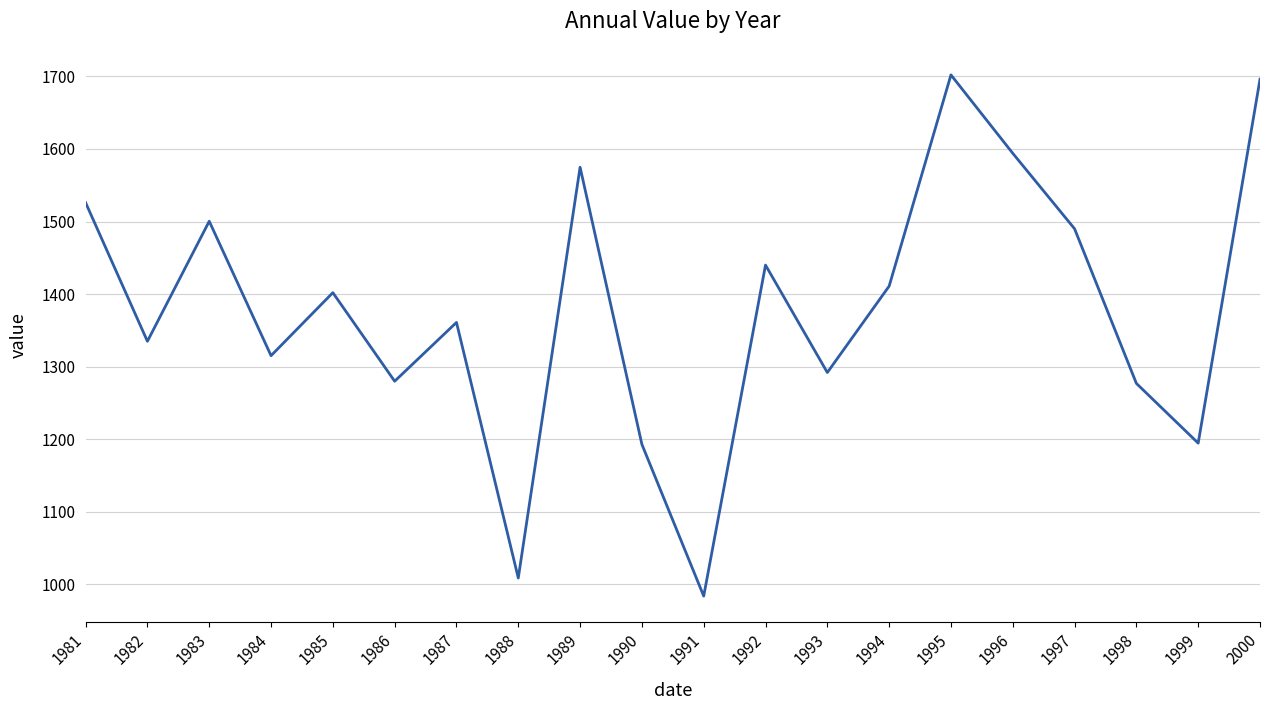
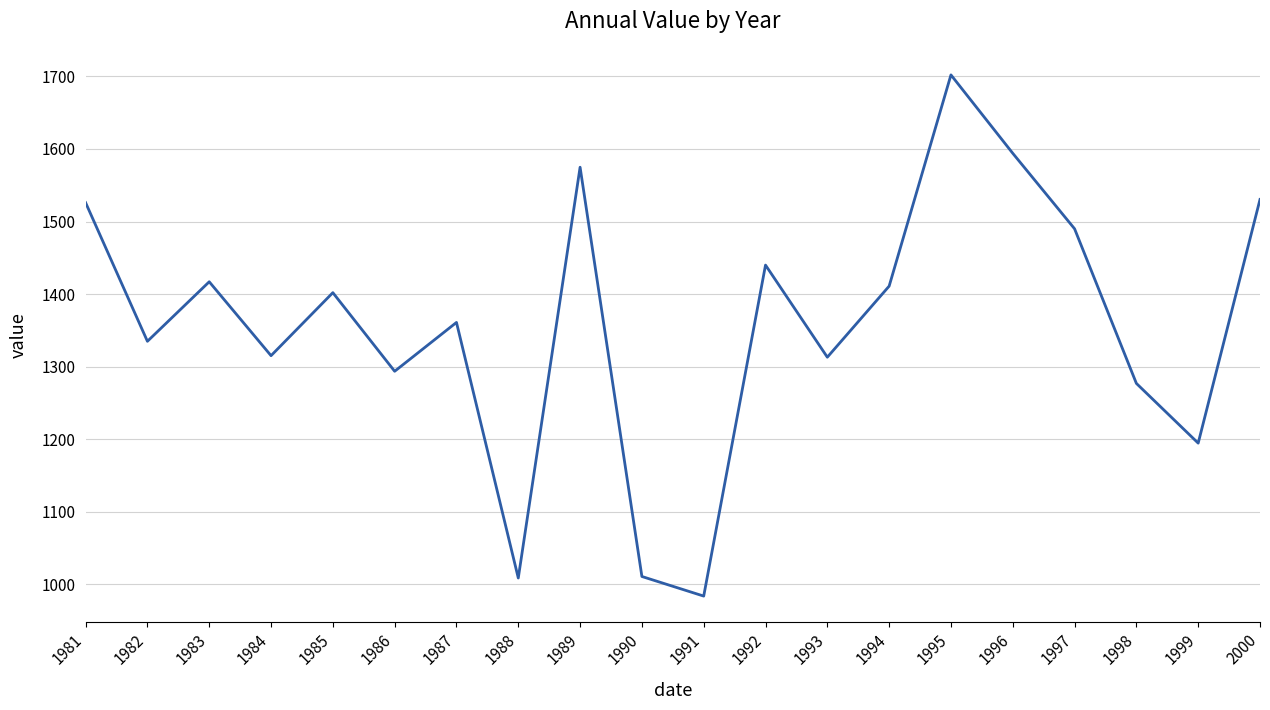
  {
    "1981": 1530,
    "1982": 1340,
-   "1983": 1500,
+   "1983": 1420,
    "1984": 1320,
    "1985": 1400,
-   "1986": 1280,
+   "1986": 1290,
    "1987": 1360,
    "1988": 1010,
    "1989": 1570,
-   "1990": 1190,
+   "1990": 1010,
    "1991": 980,
    "1992": 1440,
-   "1993": 1290,
+   "1993": 1310,
    "1994": 1410,
    "1995": 1700,
    "1996": 1590,
    "1997": 1490,
    "1998": 1280,
    "1999": 1190,
-   "2000": 1700
+   "2000": 1530
  }
